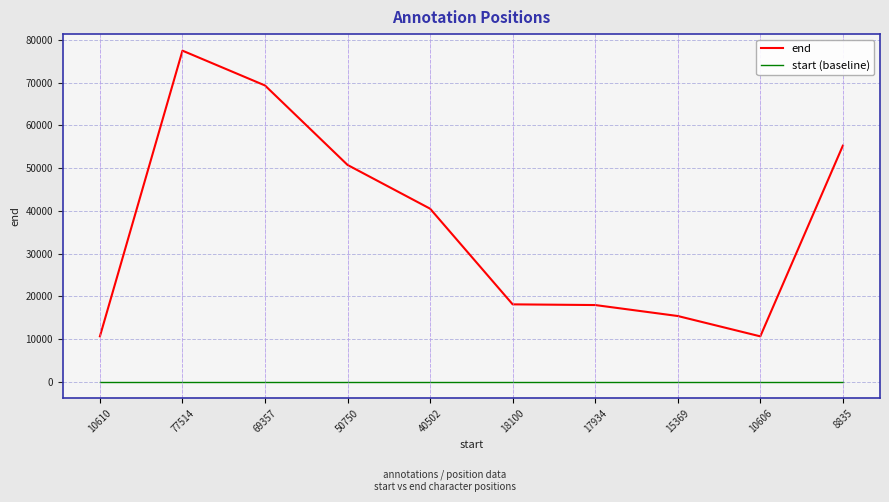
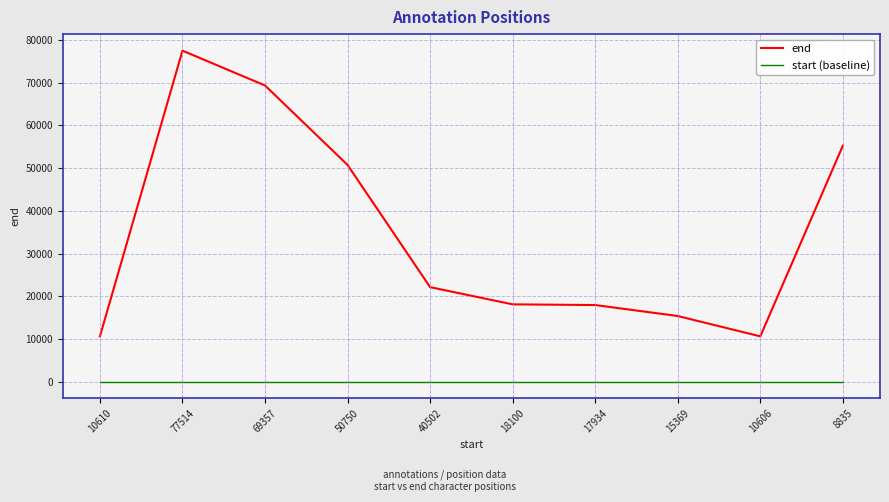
  {
    "end": {
      "10610": 11000,
      "77514": 78000,
      "69357": 69000,
      "50750": 51000,
-     "40502": 41000,
+     "40502": 22000,
      "18100": 18000,
      "17934": 18000,
      "15369": 15000,
      "10606": 11000,
      "8835": 55000
    },
    "start (baseline)": {
      "10610": 0,
      "77514": 0,
      "69357": 0,
      "50750": 0,
      "40502": 0,
      "18100": 0,
      "17934": 0,
      "15369": 0,
      "10606": 0,
      "8835": 0
    }
  }
